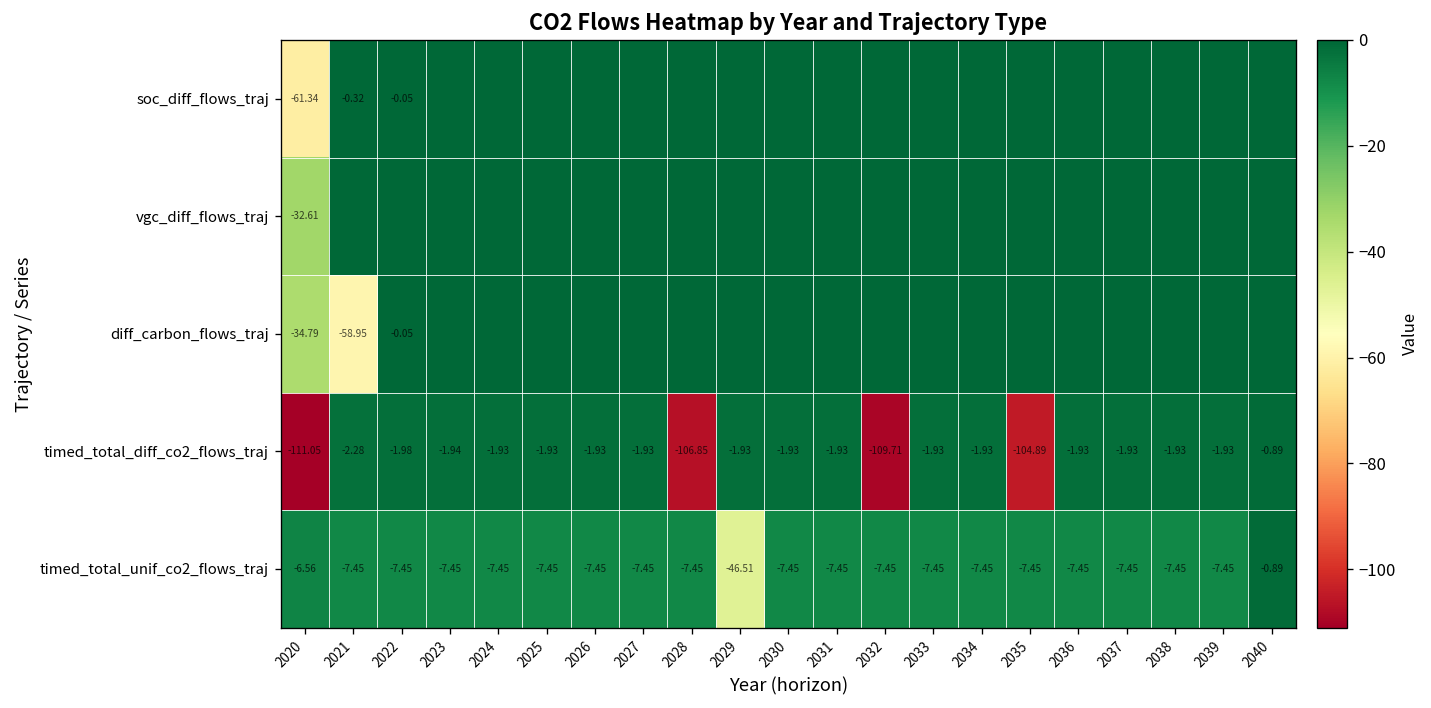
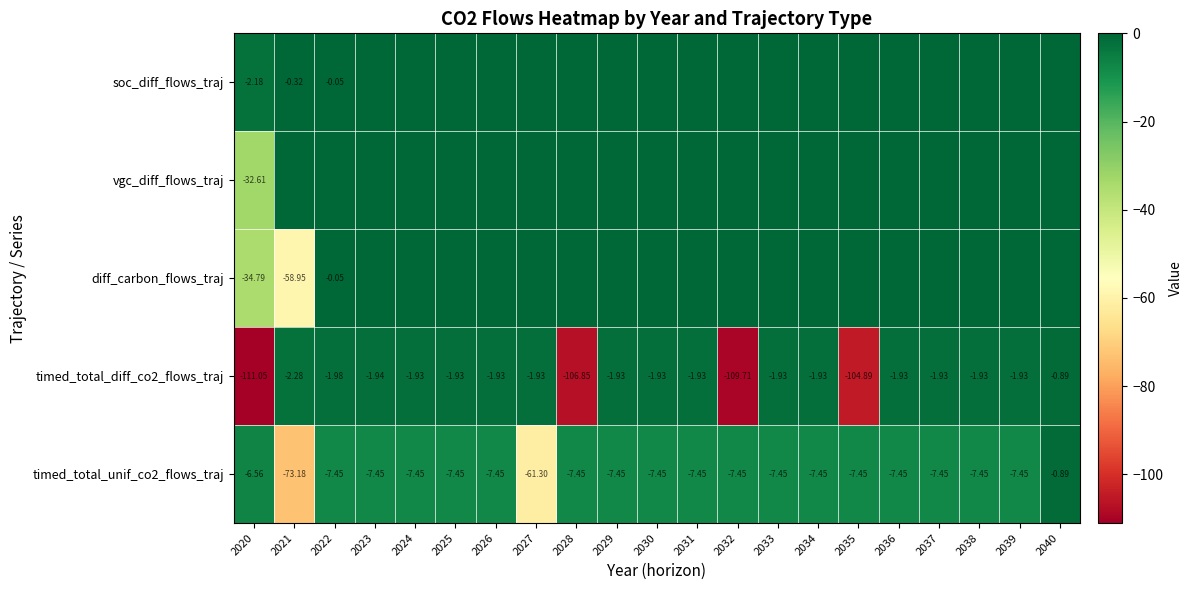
  {
    "soc_diff_flows_traj": {
-     "2020": -61.34,
+     "2020": -2.18,
      "2021": -0.32,
      "2022": -0.05
    },
    "vgc_diff_flows_traj": {
      "2020": -32.61
    },
    "diff_carbon_flows_traj": {
      "2020": -34.79,
      "2021": -58.95,
      "2022": -0.05
    },
    "timed_total_diff_co2_flows_traj": {
      "2020": -111.05,
      "2021": -2.28,
      "2022": -1.98,
      "2023": -1.94,
      "2024": -1.93,
      "2025": -1.93,
      "2026": -1.93,
      "2027": -1.93,
      "2028": -106.85,
      "2029": -1.93,
      "2030": -1.93,
      "2031": -1.93,
      "2032": -109.71,
      "2033": -1.93,
      "2034": -1.93,
      "2035": -104.89,
      "2036": -1.93,
      "2037": -1.93,
      "2038": -1.93,
      "2039": -1.93,
      "2040": -0.89
    },
    "timed_total_unif_co2_flows_traj": {
      "2020": -6.56,
-     "2021": -7.45,
+     "2021": -73.18,
      "2022": -7.45,
      "2023": -7.45,
      "2024": -7.45,
      "2025": -7.45,
      "2026": -7.45,
-     "2027": -7.45,
+     "2027": -61.30,
      "2028": -7.45,
-     "2029": -46.51,
+     "2029": -7.45,
      "2030": -7.45,
      "2031": -7.45,
      "2032": -7.45,
      "2033": -7.45,
      "2034": -7.45,
      "2035": -7.45,
      "2036": -7.45,
      "2037": -7.45,
      "2038": -7.45,
      "2039": -7.45,
      "2040": -0.89
    }
  }
